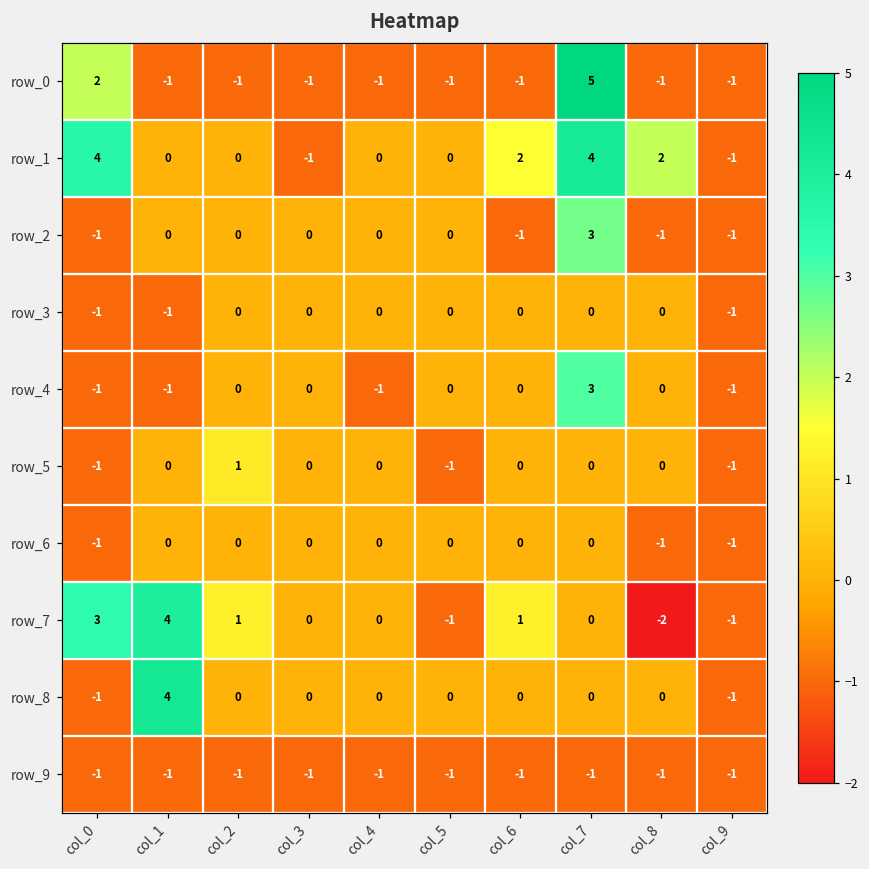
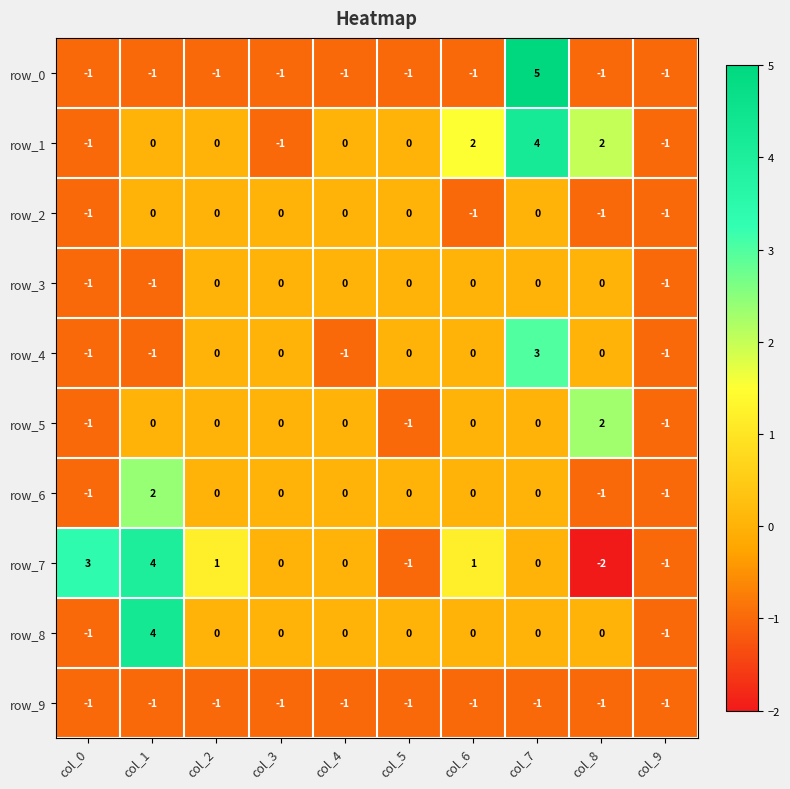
  {
    "row_0": {
-     "col_0": 2,
+     "col_0": -1,
      "col_1": -1,
      "col_2": -1,
      "col_3": -1,
      "col_4": -1,
      "col_5": -1,
      "col_6": -1,
      "col_7": 5,
      "col_8": -1,
      "col_9": -1
    },
    "row_1": {
-     "col_0": 4,
+     "col_0": -1,
      "col_1": 0,
      "col_2": 0,
      "col_3": -1,
      "col_4": 0,
      "col_5": 0,
      "col_6": 2,
      "col_7": 4,
      "col_8": 2,
      "col_9": -1
    },
    "row_2": {
      "col_0": -1,
      "col_1": 0,
      "col_2": 0,
      "col_3": 0,
      "col_4": 0,
      "col_5": 0,
      "col_6": -1,
-     "col_7": 3,
+     "col_7": 0,
      "col_8": -1,
      "col_9": -1
    },
    "row_3": {
      "col_0": -1,
      "col_1": -1,
      "col_2": 0,
      "col_3": 0,
      "col_4": 0,
      "col_5": 0,
      "col_6": 0,
      "col_7": 0,
      "col_8": 0,
      "col_9": -1
    },
    "row_4": {
      "col_0": -1,
      "col_1": -1,
      "col_2": 0,
      "col_3": 0,
      "col_4": -1,
      "col_5": 0,
      "col_6": 0,
      "col_7": 3,
      "col_8": 0,
      "col_9": -1
    },
    "row_5": {
      "col_0": -1,
      "col_1": 0,
-     "col_2": 1,
+     "col_2": 0,
      "col_3": 0,
      "col_4": 0,
      "col_5": -1,
      "col_6": 0,
      "col_7": 0,
-     "col_8": 0,
+     "col_8": 2,
      "col_9": -1
    },
    "row_6": {
      "col_0": -1,
-     "col_1": 0,
+     "col_1": 2,
      "col_2": 0,
      "col_3": 0,
      "col_4": 0,
      "col_5": 0,
      "col_6": 0,
      "col_7": 0,
      "col_8": -1,
      "col_9": -1
    },
    "row_7": {
      "col_0": 3,
      "col_1": 4,
      "col_2": 1,
      "col_3": 0,
      "col_4": 0,
      "col_5": -1,
      "col_6": 1,
      "col_7": 0,
      "col_8": -2,
      "col_9": -1
    },
    "row_8": {
      "col_0": -1,
      "col_1": 4,
      "col_2": 0,
      "col_3": 0,
      "col_4": 0,
      "col_5": 0,
      "col_6": 0,
      "col_7": 0,
      "col_8": 0,
      "col_9": -1
    },
    "row_9": {
      "col_0": -1,
      "col_1": -1,
      "col_2": -1,
      "col_3": -1,
      "col_4": -1,
      "col_5": -1,
      "col_6": -1,
      "col_7": -1,
      "col_8": -1,
      "col_9": -1
    }
  }
